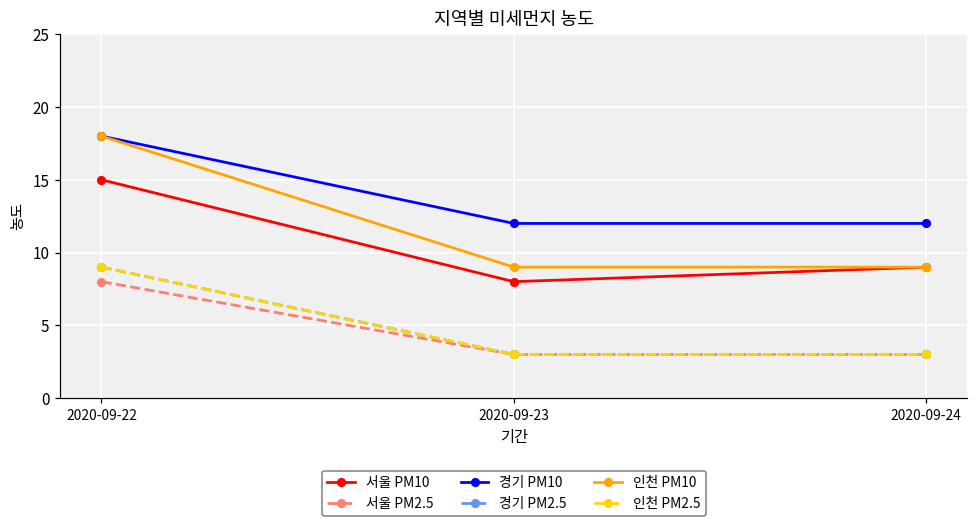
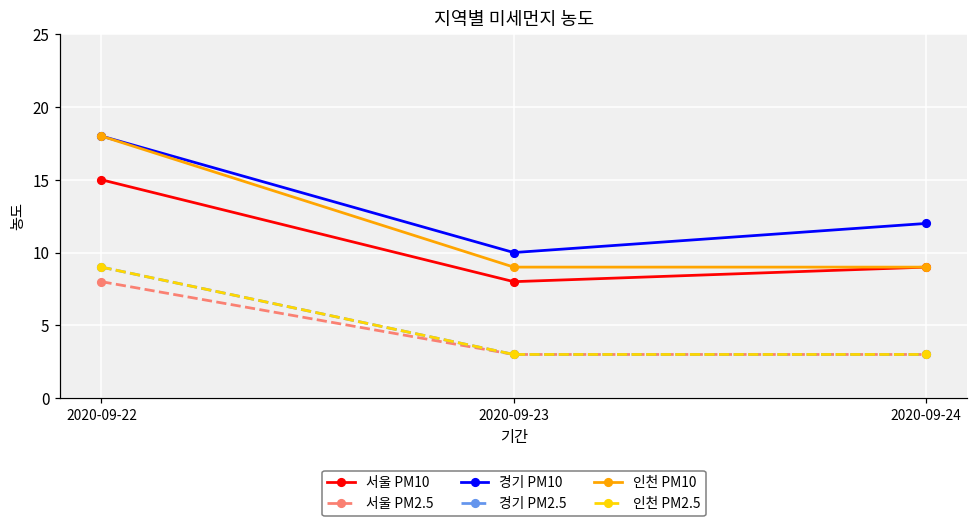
  {
    "서울 PM10": {
      "2020-09-22": 15,
      "2020-09-23": 8
    },
    "서울 PM2.5": {
      "2020-09-22": 8
    },
    "경기 PM10": {
-     "2020-09-23": 12,
+     "2020-09-23": 10,
      "2020-09-24": 12
    }
  }
